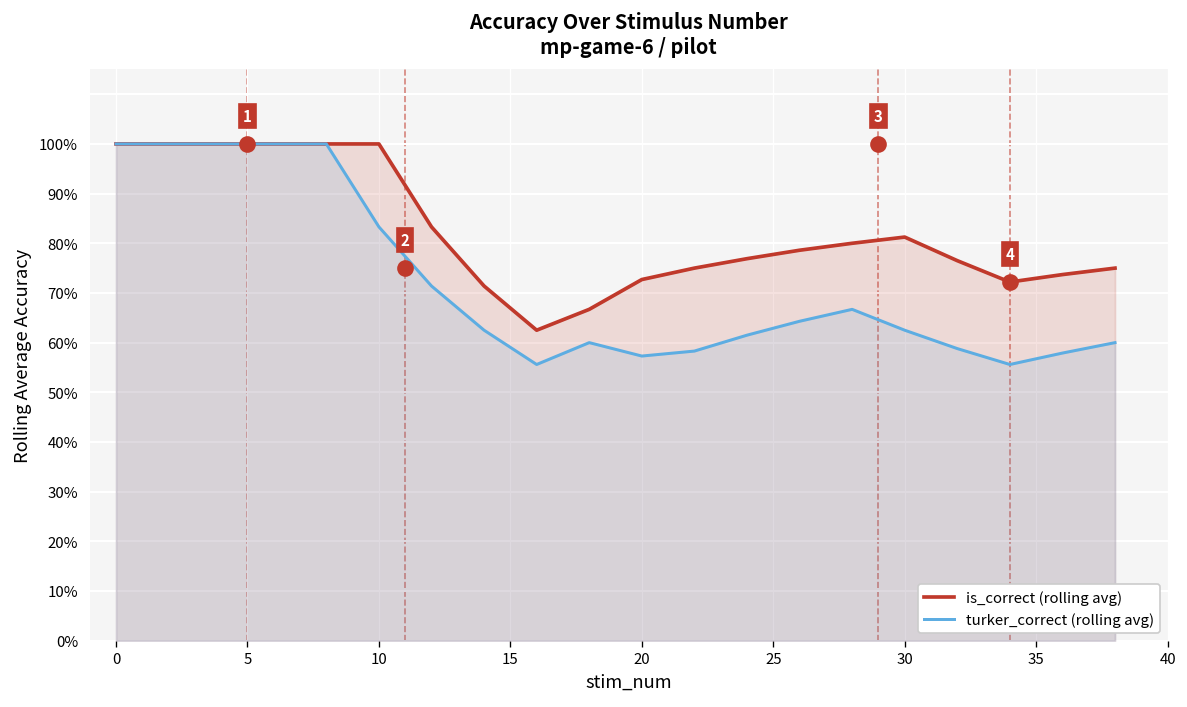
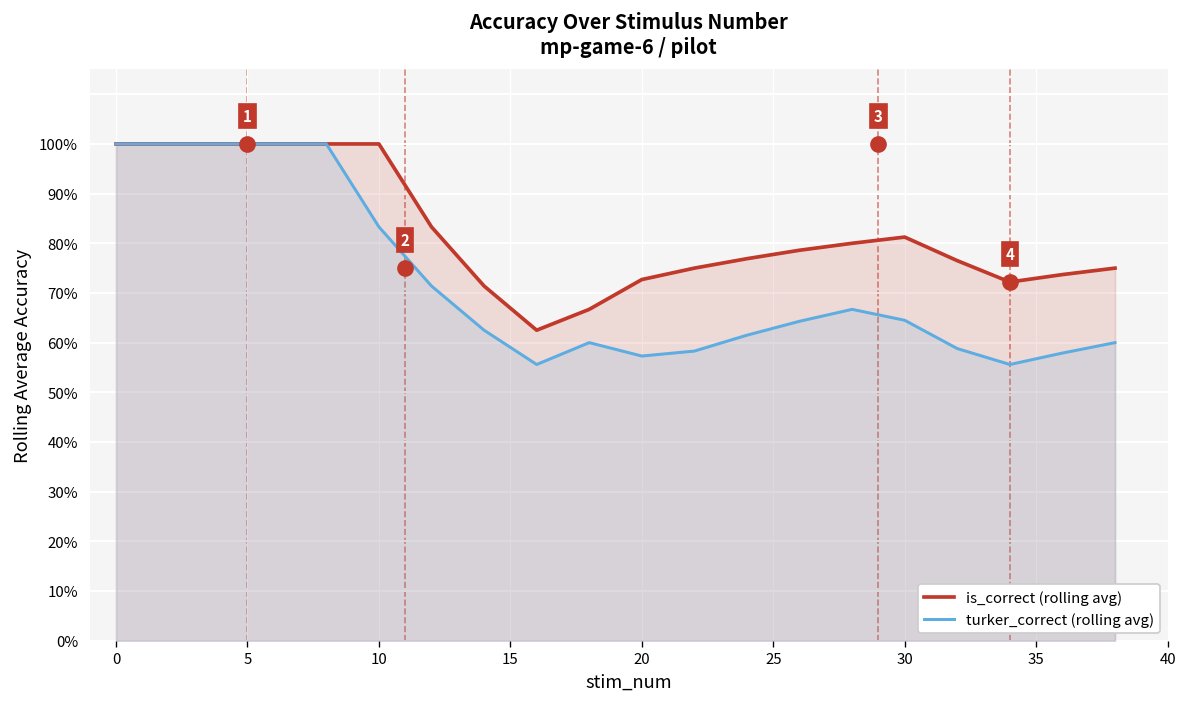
  {
    "turker_correct (rolling avg)": {
      "10": "83%",
      "20": "57%",
-     "30": "63%"
+     "30": "65%"
    }
  }
